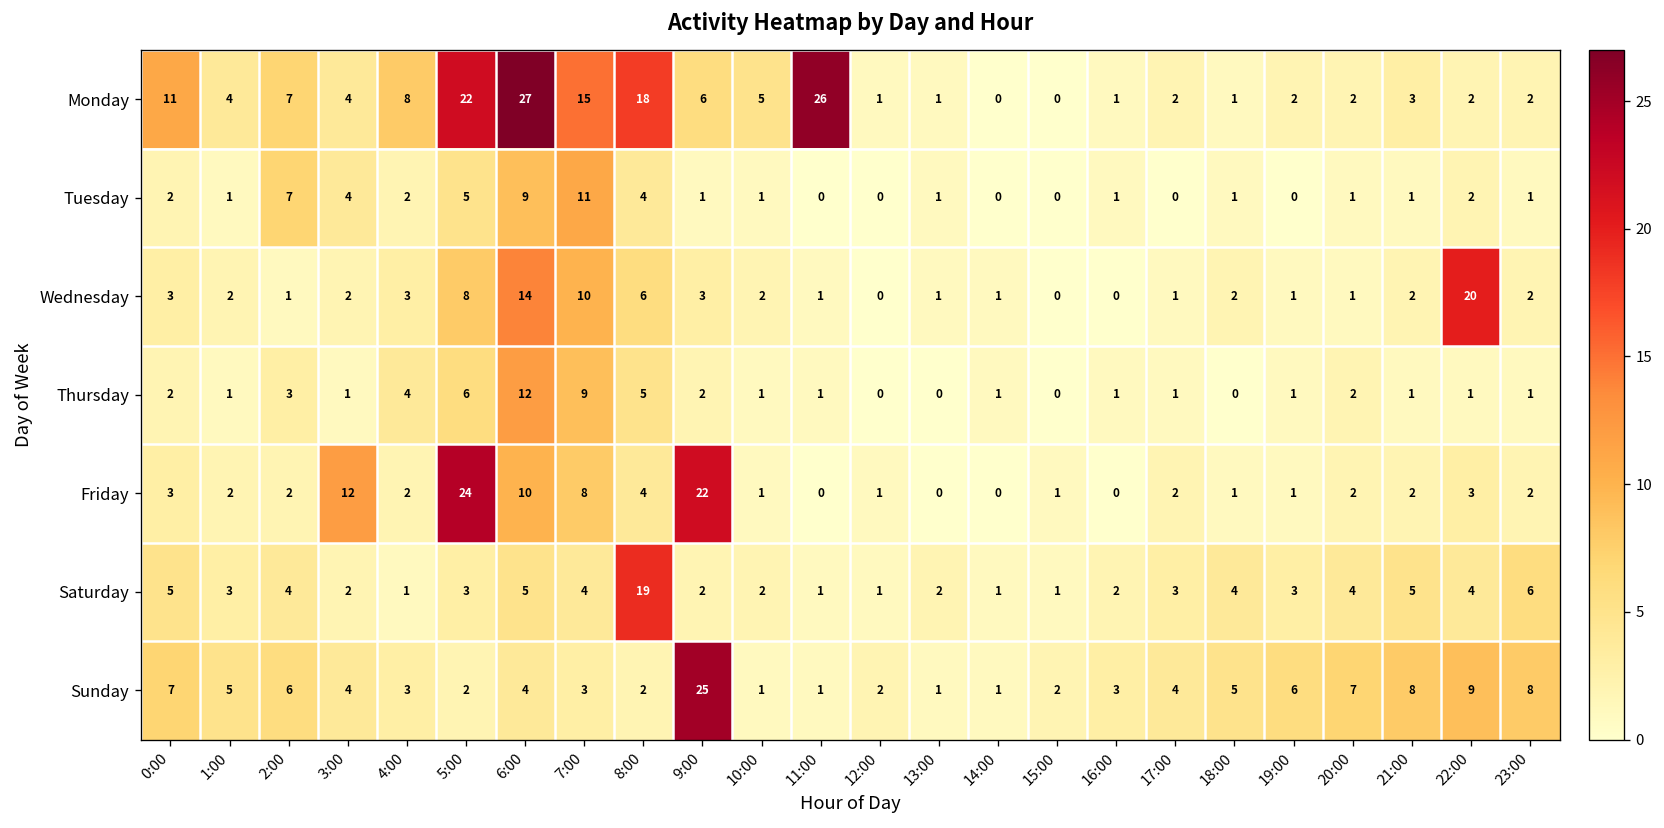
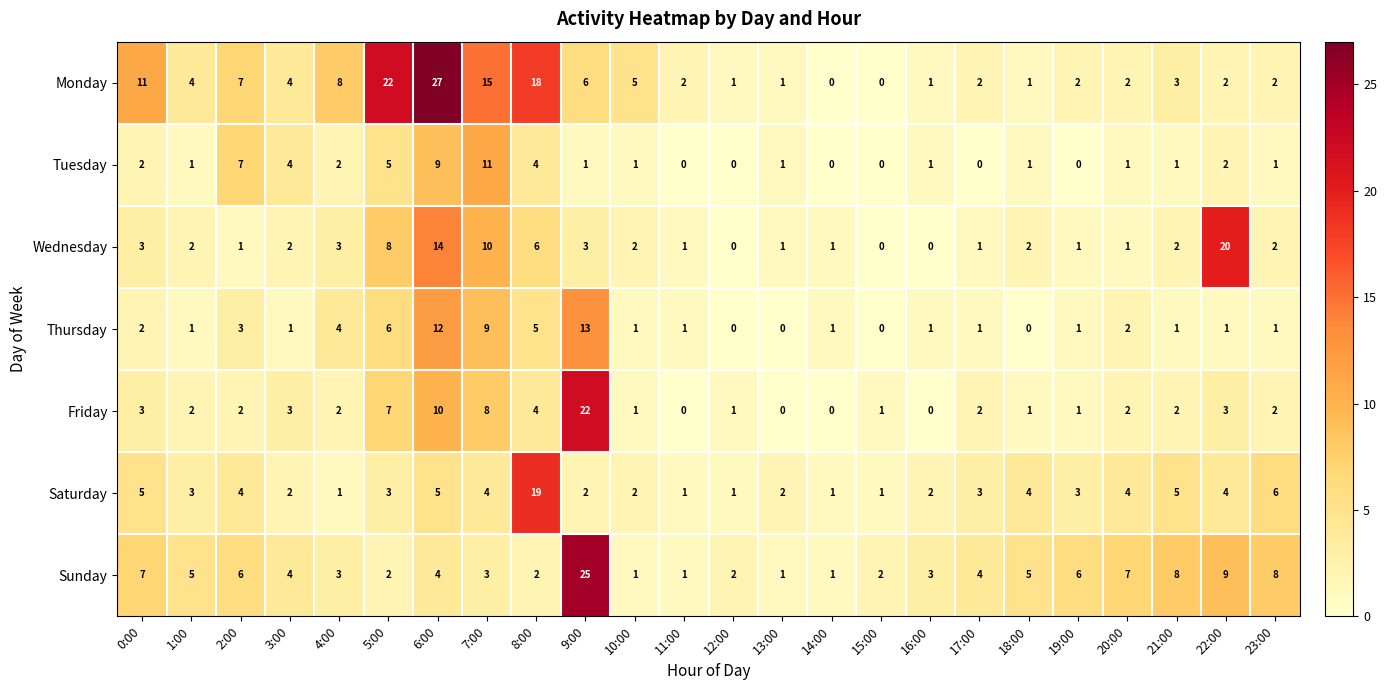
  {
    "Monday": {
      "0:00": 11,
      "1:00": 4,
      "2:00": 7,
      "3:00": 4,
      "4:00": 8,
      "5:00": 22,
      "6:00": 27,
      "7:00": 15,
      "8:00": 18,
      "9:00": 6,
      "10:00": 5,
-     "11:00": 26,
+     "11:00": 2,
      "12:00": 1,
      "13:00": 1,
      "14:00": 0,
      "15:00": 0,
      "16:00": 1,
      "17:00": 2,
      "18:00": 1,
      "19:00": 2,
      "20:00": 2,
      "21:00": 3,
      "22:00": 2,
      "23:00": 2
    },
    "Tuesday": {
      "0:00": 2,
      "1:00": 1,
      "2:00": 7,
      "3:00": 4,
      "4:00": 2,
      "5:00": 5,
      "6:00": 9,
      "7:00": 11,
      "8:00": 4,
      "9:00": 1,
      "10:00": 1,
      "11:00": 0,
      "12:00": 0,
      "13:00": 1,
      "14:00": 0,
      "15:00": 0,
      "16:00": 1,
      "17:00": 0,
      "18:00": 1,
      "19:00": 0,
      "20:00": 1,
      "21:00": 1,
      "22:00": 2,
      "23:00": 1
    },
    "Wednesday": {
      "0:00": 3,
      "1:00": 2,
      "2:00": 1,
      "3:00": 2,
      "4:00": 3,
      "5:00": 8,
      "6:00": 14,
      "7:00": 10,
      "8:00": 6,
      "9:00": 3,
      "10:00": 2,
      "11:00": 1,
      "12:00": 0,
      "13:00": 1,
      "14:00": 1,
      "15:00": 0,
      "16:00": 0,
      "17:00": 1,
      "18:00": 2,
      "19:00": 1,
      "20:00": 1,
      "21:00": 2,
      "22:00": 20,
      "23:00": 2
    },
    "Thursday": {
      "0:00": 2,
      "1:00": 1,
      "2:00": 3,
      "3:00": 1,
      "4:00": 4,
      "5:00": 6,
      "6:00": 12,
      "7:00": 9,
      "8:00": 5,
-     "9:00": 2,
+     "9:00": 13,
      "10:00": 1,
      "11:00": 1,
      "12:00": 0,
      "13:00": 0,
      "14:00": 1,
      "15:00": 0,
      "16:00": 1,
      "17:00": 1,
      "18:00": 0,
      "19:00": 1,
      "20:00": 2,
      "21:00": 1,
      "22:00": 1,
      "23:00": 1
    },
    "Friday": {
      "0:00": 3,
      "1:00": 2,
      "2:00": 2,
-     "3:00": 12,
+     "3:00": 3,
      "4:00": 2,
-     "5:00": 24,
+     "5:00": 7,
      "6:00": 10,
      "7:00": 8,
      "8:00": 4,
      "9:00": 22,
      "10:00": 1,
      "11:00": 0,
      "12:00": 1,
      "13:00": 0,
      "14:00": 0,
      "15:00": 1,
      "16:00": 0,
      "17:00": 2,
      "18:00": 1,
      "19:00": 1,
      "20:00": 2,
      "21:00": 2,
      "22:00": 3,
      "23:00": 2
    },
    "Saturday": {
      "0:00": 5,
      "1:00": 3,
      "2:00": 4,
      "3:00": 2,
      "4:00": 1,
      "5:00": 3,
      "6:00": 5,
      "7:00": 4,
      "8:00": 19,
      "9:00": 2,
      "10:00": 2,
      "11:00": 1,
      "12:00": 1,
      "13:00": 2,
      "14:00": 1,
      "15:00": 1,
      "16:00": 2,
      "17:00": 3,
      "18:00": 4,
      "19:00": 3,
      "20:00": 4,
      "21:00": 5,
      "22:00": 4,
      "23:00": 6
    },
    "Sunday": {
      "0:00": 7,
      "1:00": 5,
      "2:00": 6,
      "3:00": 4,
      "4:00": 3,
      "5:00": 2,
      "6:00": 4,
      "7:00": 3,
      "8:00": 2,
      "9:00": 25,
      "10:00": 1,
      "11:00": 1,
      "12:00": 2,
      "13:00": 1,
      "14:00": 1,
      "15:00": 2,
      "16:00": 3,
      "17:00": 4,
      "18:00": 5,
      "19:00": 6,
      "20:00": 7,
      "21:00": 8,
      "22:00": 9,
      "23:00": 8
    }
  }
